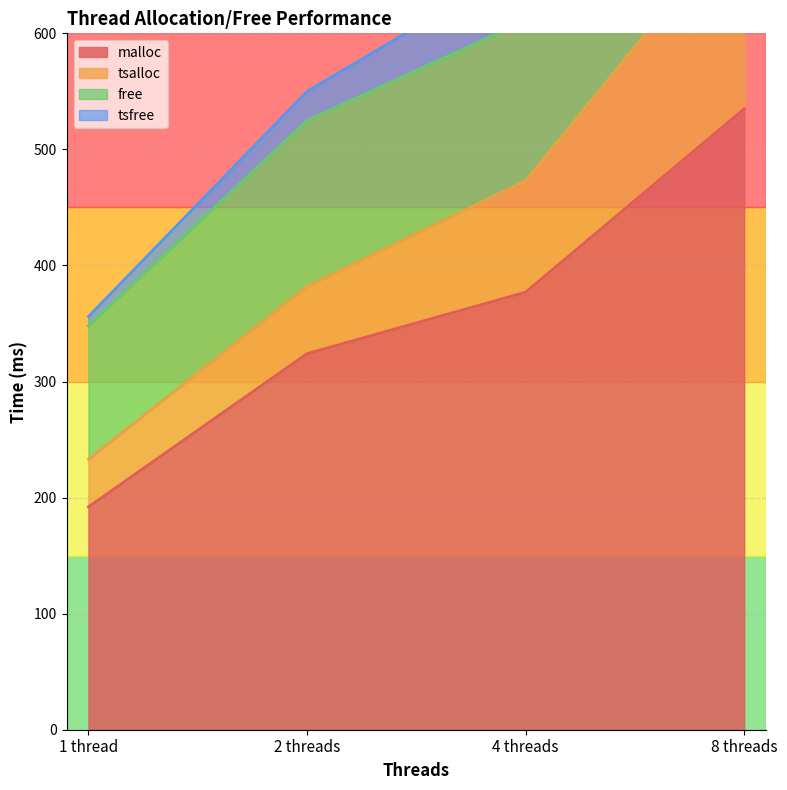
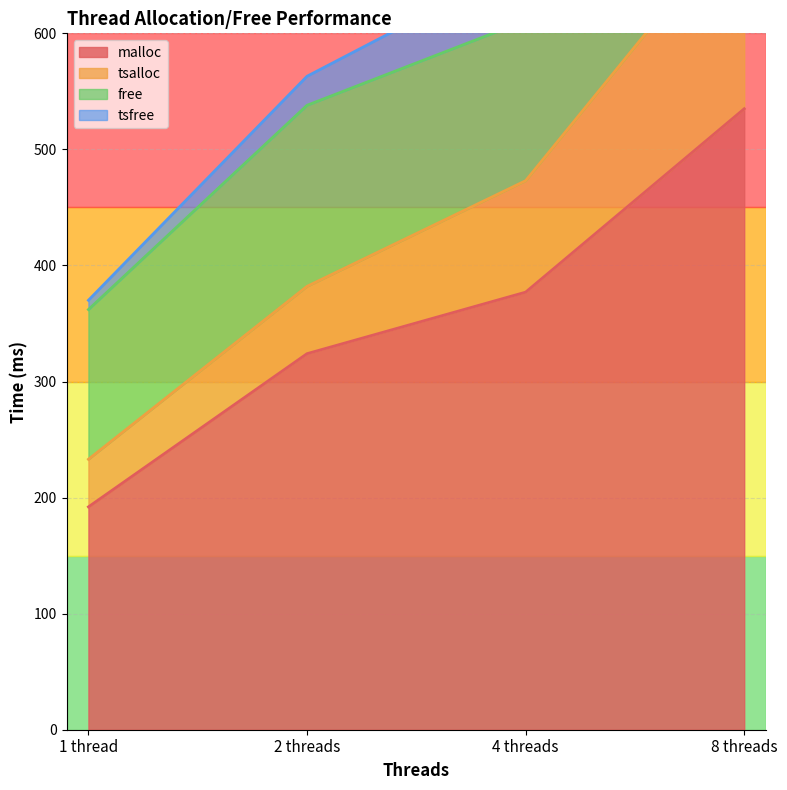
  {
    "malloc": {
      "1 thread": 192,
      "2 threads": 324,
      "4 threads": 377,
      "8 threads": 535
    },
    "tsalloc": {
      "1 thread": 41,
      "2 threads": 58,
      "4 threads": 96
    },
    "free": {
-     "1 thread": 115,
-     "2 threads": 143
+     "1 thread": 129,
+     "2 threads": 156
    },
    "tsfree": {
      "1 thread": 8,
      "2 threads": 25
    }
  }
